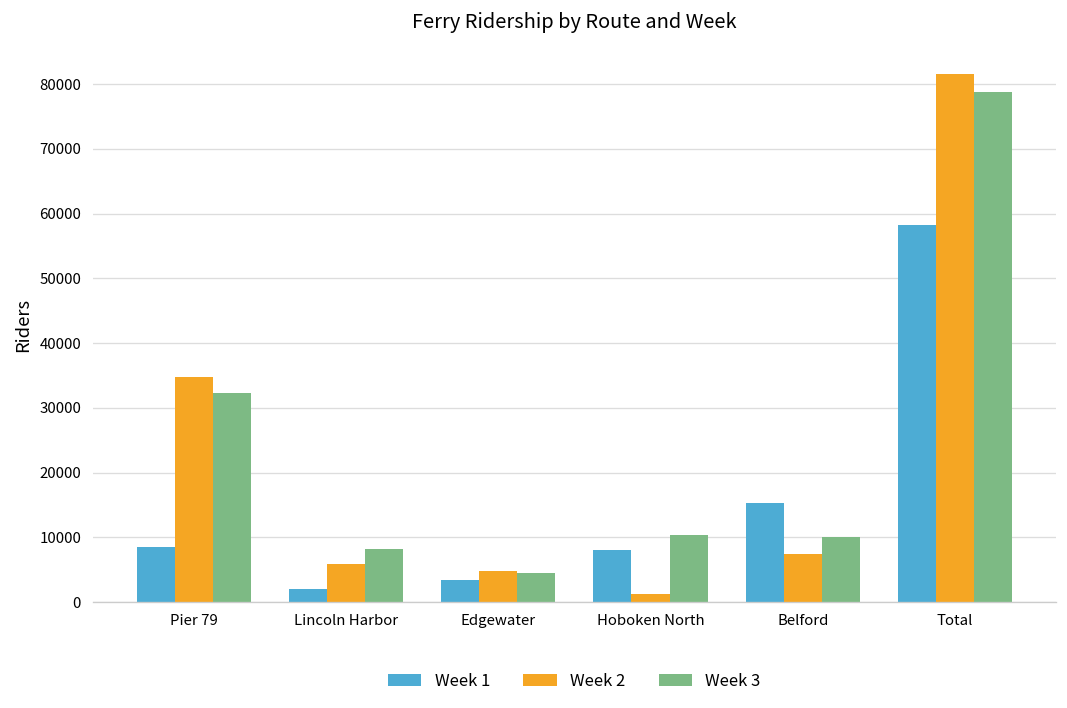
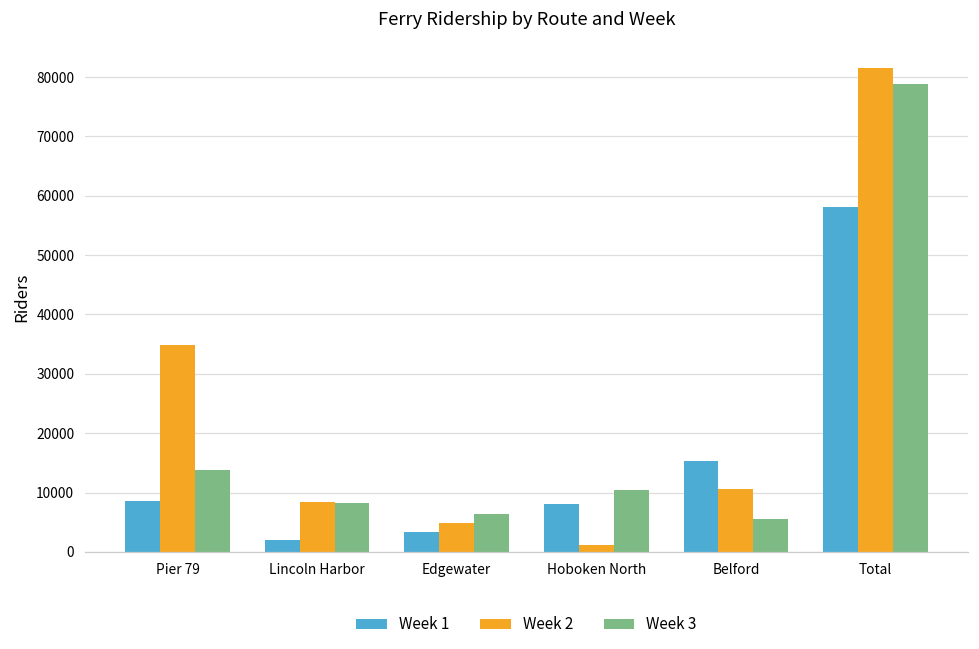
  {
    "Week 1": {
      "Pier 79": 9000,
      "Lincoln Harbor": 2000,
      "Edgewater": 3000,
      "Hoboken North": 8000,
      "Belford": 15000,
      "Total": 58000
    },
    "Week 2": {
      "Pier 79": 35000,
-     "Lincoln Harbor": 6000,
+     "Lincoln Harbor": 8000,
      "Edgewater": 5000,
      "Hoboken North": 1000,
-     "Belford": 7000,
+     "Belford": 11000,
      "Total": 82000
    },
    "Week 3": {
-     "Pier 79": 32000,
+     "Pier 79": 14000,
      "Lincoln Harbor": 8000,
-     "Edgewater": 4000,
+     "Edgewater": 6000,
      "Hoboken North": 10000,
-     "Belford": 10000,
+     "Belford": 5000,
      "Total": 79000
    }
  }
